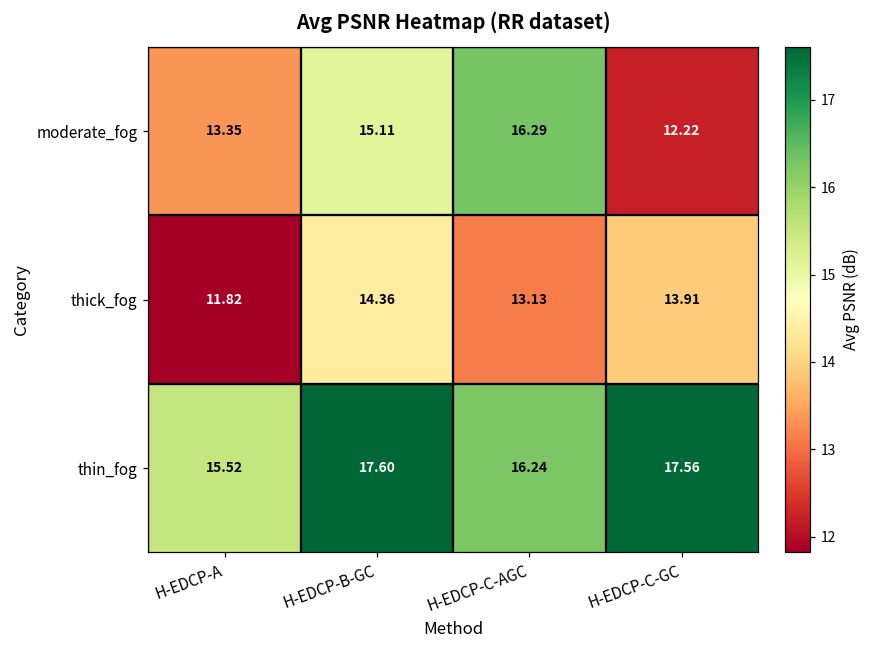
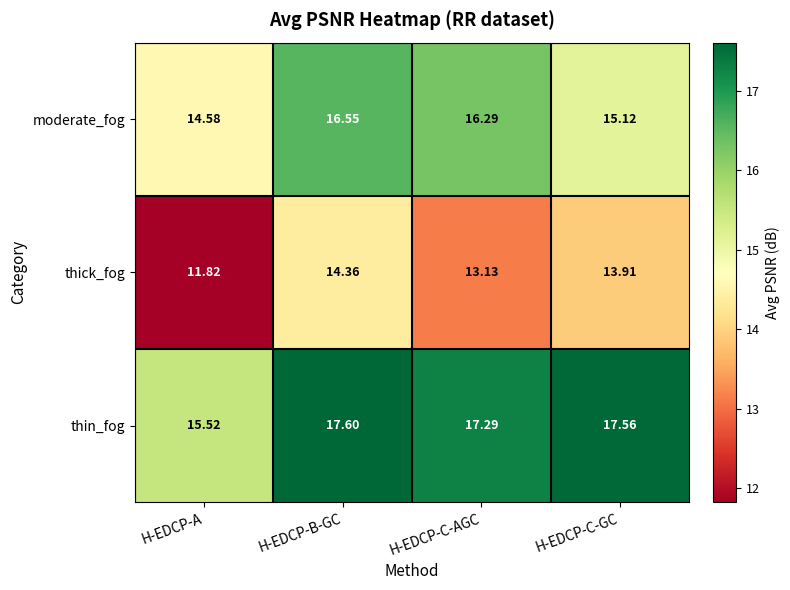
  {
    "moderate_fog": {
-     "H-EDCP-A": 13.35,
-     "H-EDCP-B-GC": 15.11,
+     "H-EDCP-A": 14.58,
+     "H-EDCP-B-GC": 16.55,
      "H-EDCP-C-AGC": 16.29,
-     "H-EDCP-C-GC": 12.22
+     "H-EDCP-C-GC": 15.12
    },
    "thick_fog": {
      "H-EDCP-A": 11.82,
      "H-EDCP-B-GC": 14.36,
      "H-EDCP-C-AGC": 13.13,
      "H-EDCP-C-GC": 13.91
    },
    "thin_fog": {
      "H-EDCP-A": 15.52,
      "H-EDCP-B-GC": 17.60,
-     "H-EDCP-C-AGC": 16.24,
+     "H-EDCP-C-AGC": 17.29,
      "H-EDCP-C-GC": 17.56
    }
  }
